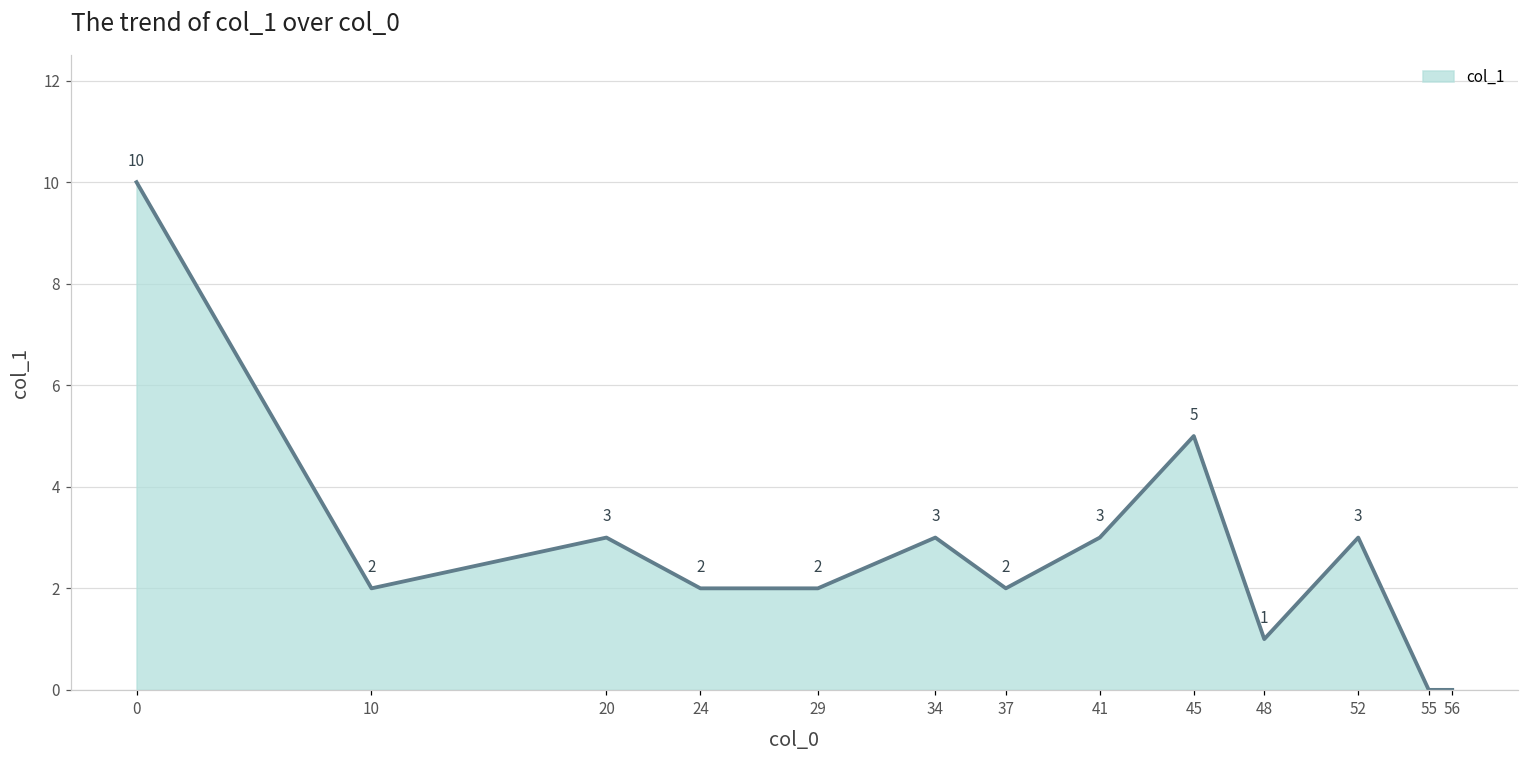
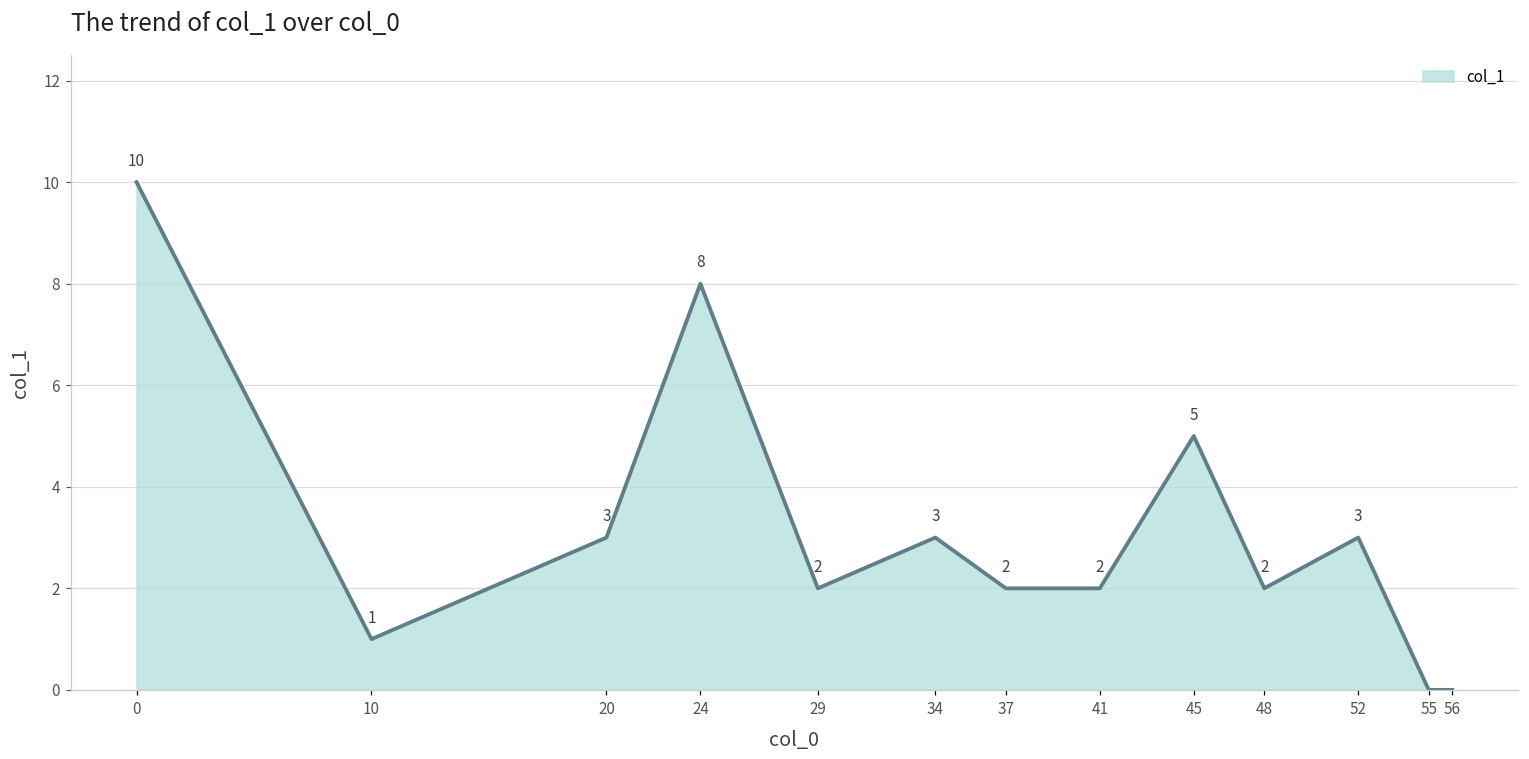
  {
    "0": 10,
-   "10": 2,
+   "10": 1,
    "20": 3,
-   "24": 2,
+   "24": 8,
    "29": 2,
    "34": 3,
    "37": 2,
-   "41": 3,
+   "41": 2,
    "45": 5,
-   "48": 1,
+   "48": 2,
    "52": 3
  }
